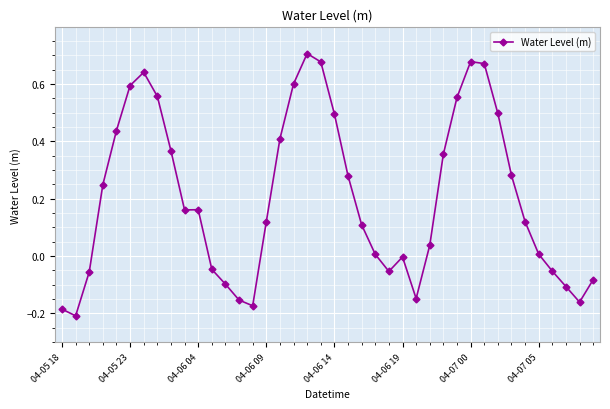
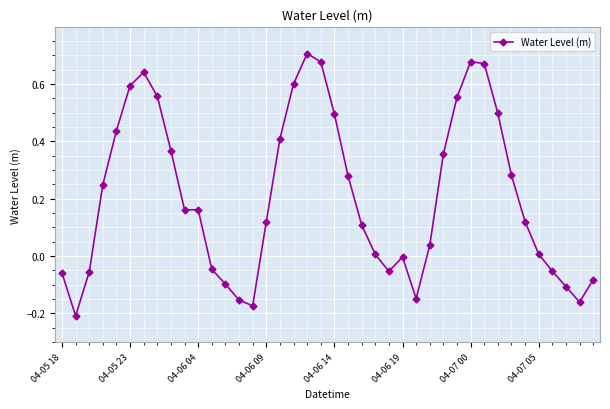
  {
-   "04-05 18": -0.19,
+   "04-05 18": -0.06,
    "04-05 23": 0.59,
    "04-06 04": 0.16,
    "04-06 09": 0.12,
    "04-06 14": 0.50,
    "04-06 19": 0.00,
    "04-07 00": 0.68,
    "04-07 05": 0.01
  }
